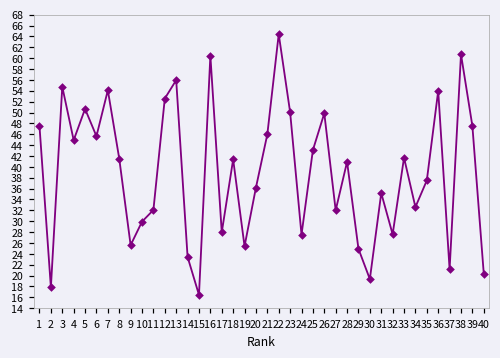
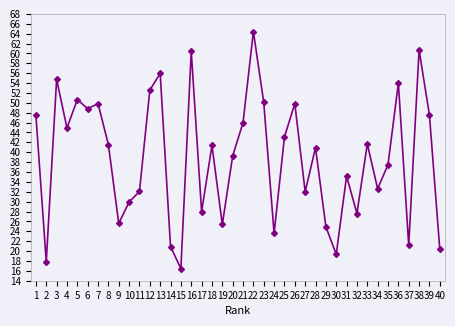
  {
    "1": 47,
    "2": 18,
    "3": 55,
    "4": 45,
    "5": 51,
-   "6": 46,
-   "7": 54,
+   "6": 49,
+   "7": 50,
    "8": 42,
    "9": 26,
    "10": 30,
    "11": 32,
    "12": 53,
    "13": 56,
-   "14": 23,
+   "14": 21,
    "15": 16,
    "16": 60,
    "17": 28,
    "18": 41,
    "19": 25,
-   "20": 36,
+   "20": 39,
    "21": 46,
    "22": 64,
    "23": 50,
-   "24": 28,
+   "24": 24,
    "25": 43,
    "26": 50,
    "27": 32,
    "28": 41,
    "29": 25,
    "30": 19,
    "31": 35,
    "32": 28,
    "33": 42,
    "34": 33,
    "35": 38,
    "36": 54,
    "37": 21,
    "38": 61,
    "39": 48,
    "40": 20
  }
